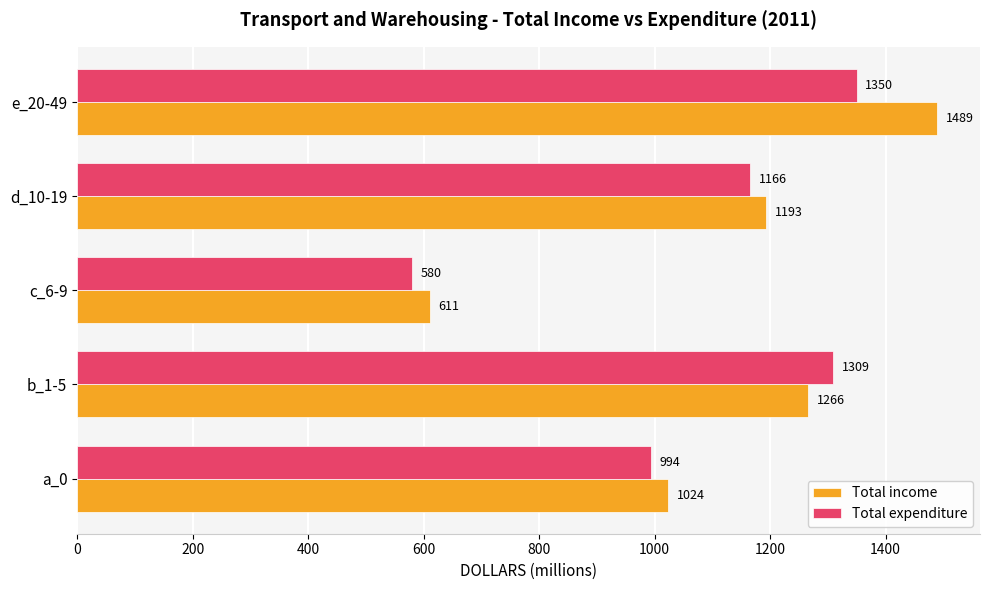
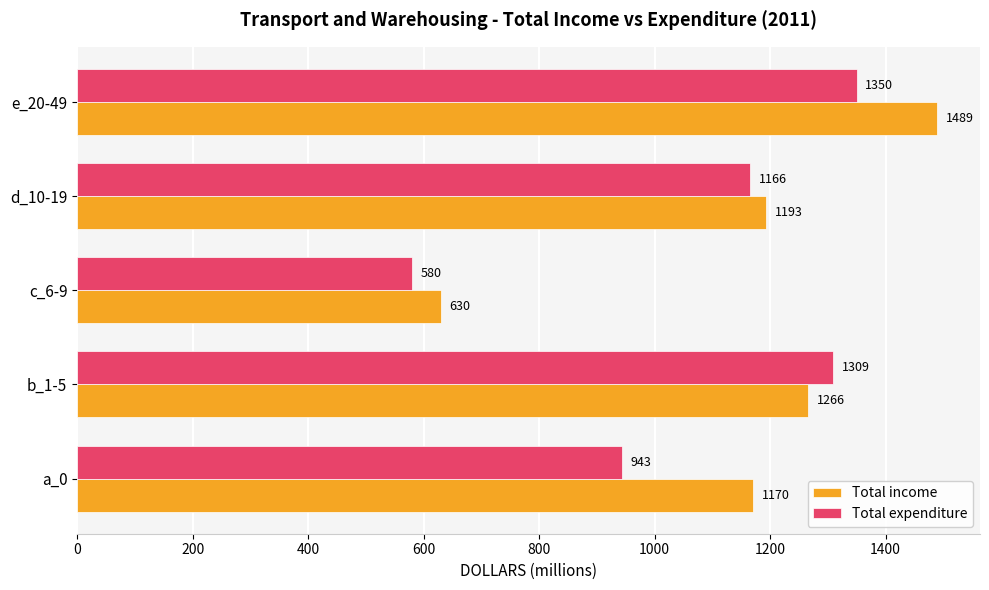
  {
    "Total income": {
      "e_20-49": 1489,
      "d_10-19": 1193,
-     "c_6-9": 611,
+     "c_6-9": 630,
      "b_1-5": 1266,
-     "a_0": 1024
+     "a_0": 1170
    },
    "Total expenditure": {
      "e_20-49": 1350,
      "d_10-19": 1166,
      "c_6-9": 580,
      "b_1-5": 1309,
-     "a_0": 994
+     "a_0": 943
    }
  }
